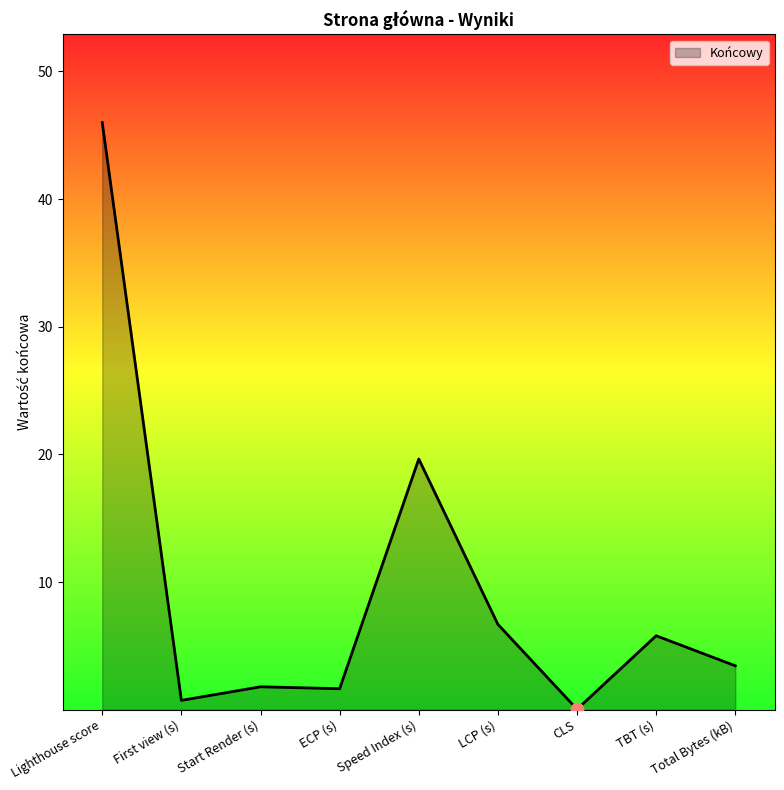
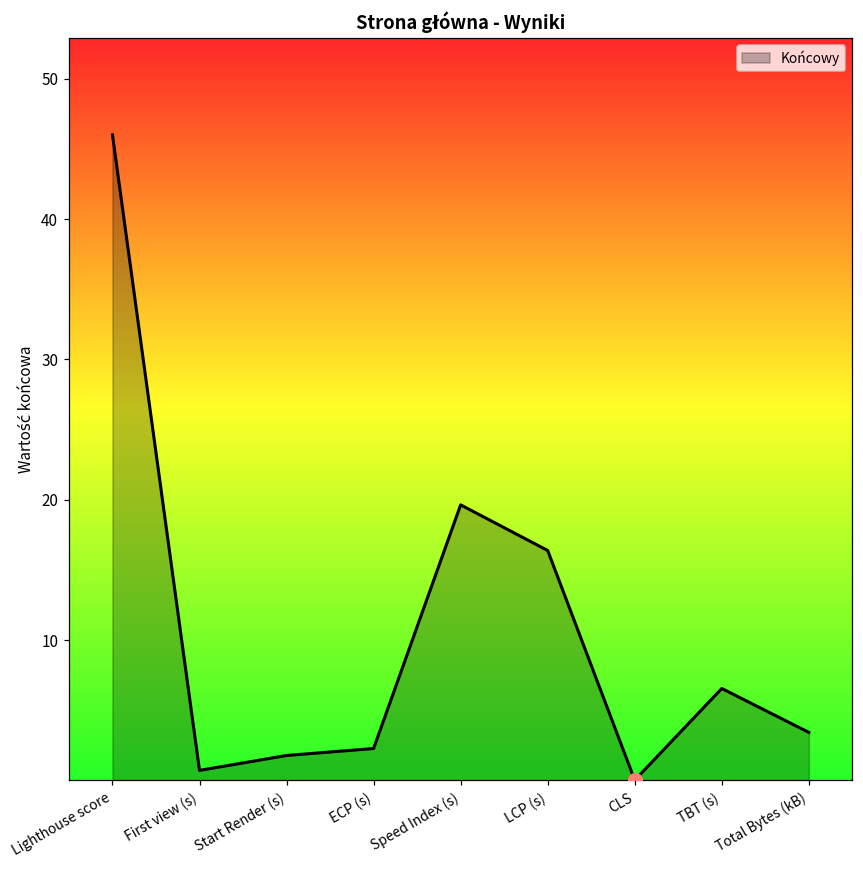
  {
    "Końcowy": {
      "Lighthouse score": 46.0,
      "First view (s)": 0.7,
      "Start Render (s)": 1.8,
-     "ECP (s)": 1.7,
+     "ECP (s)": 2.3,
      "Speed Index (s)": 19.6,
-     "LCP (s)": 6.7,
-     "TBT (s)": 5.8,
+     "LCP (s)": 16.4,
+     "TBT (s)": 6.6,
      "Total Bytes (kB)": 3.4
    }
  }
